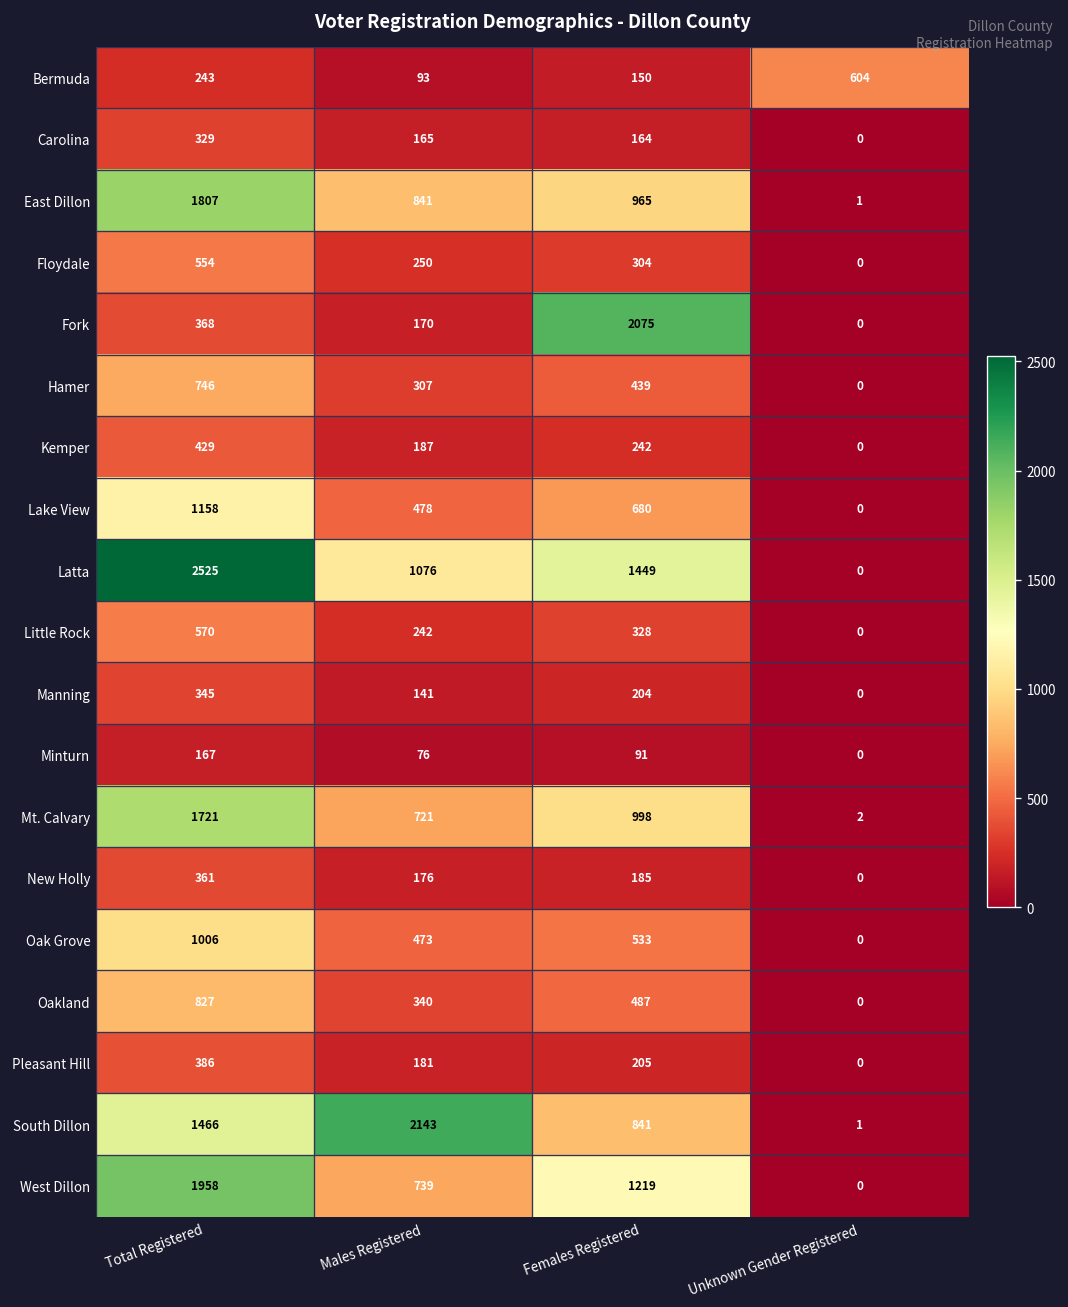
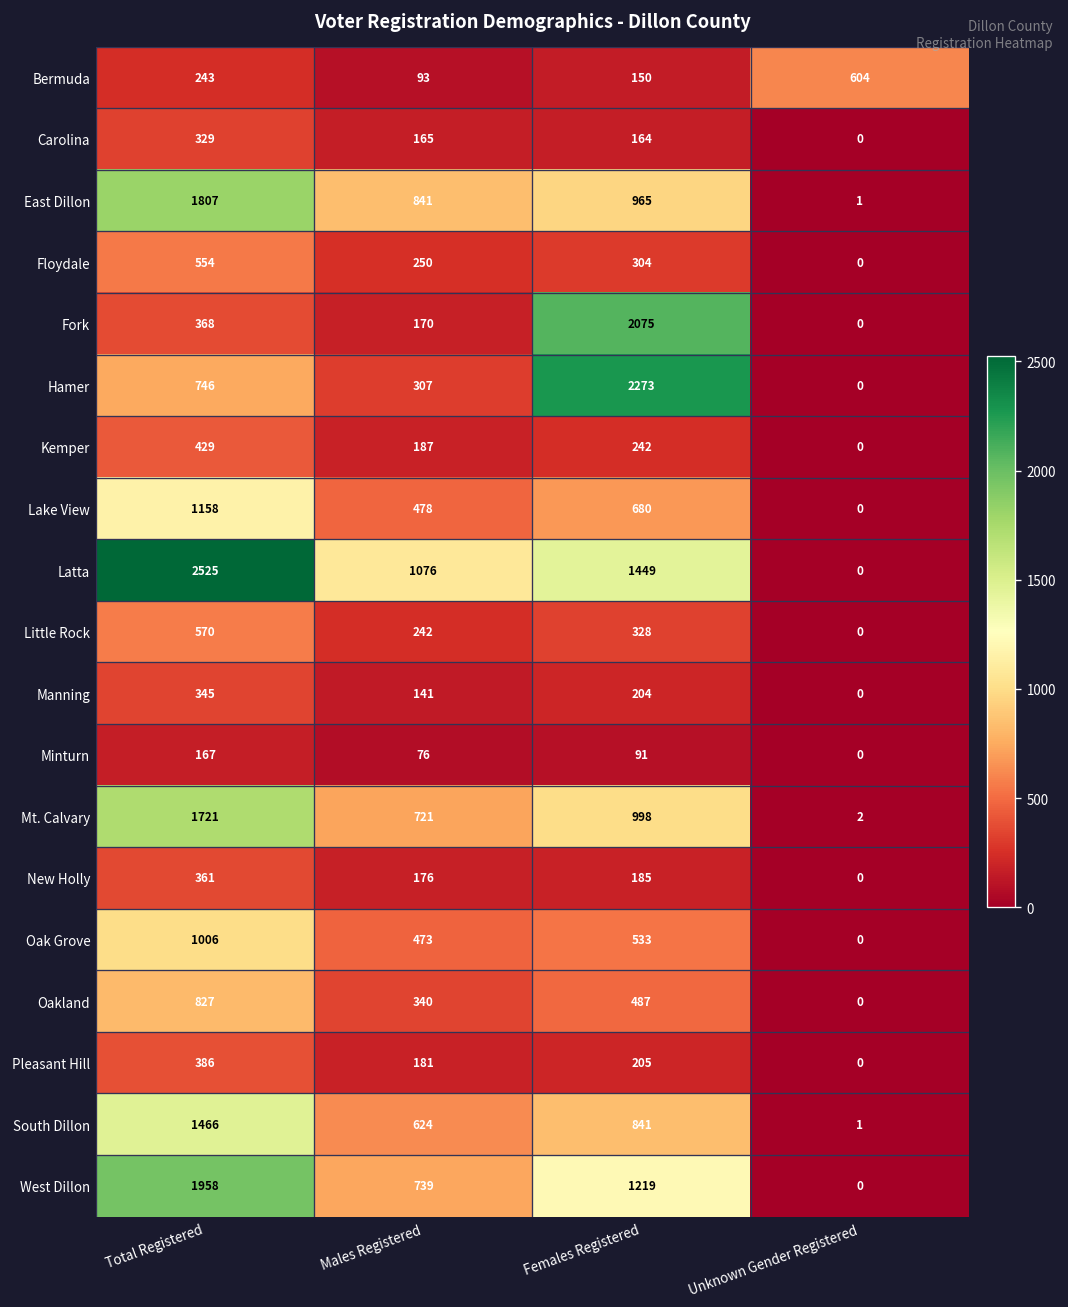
  {
    "Bermuda": {
      "Total Registered": 243,
      "Males Registered": 93,
      "Females Registered": 150,
      "Unknown Gender Registered": 604
    },
    "Carolina": {
      "Total Registered": 329,
      "Males Registered": 165,
      "Females Registered": 164,
      "Unknown Gender Registered": 0
    },
    "East Dillon": {
      "Total Registered": 1807,
      "Males Registered": 841,
      "Females Registered": 965,
      "Unknown Gender Registered": 1
    },
    "Floydale": {
      "Total Registered": 554,
      "Males Registered": 250,
      "Females Registered": 304,
      "Unknown Gender Registered": 0
    },
    "Fork": {
      "Total Registered": 368,
      "Males Registered": 170,
      "Females Registered": 2075,
      "Unknown Gender Registered": 0
    },
    "Hamer": {
      "Total Registered": 746,
      "Males Registered": 307,
-     "Females Registered": 439,
+     "Females Registered": 2273,
      "Unknown Gender Registered": 0
    },
    "Kemper": {
      "Total Registered": 429,
      "Males Registered": 187,
      "Females Registered": 242,
      "Unknown Gender Registered": 0
    },
    "Lake View": {
      "Total Registered": 1158,
      "Males Registered": 478,
      "Females Registered": 680,
      "Unknown Gender Registered": 0
    },
    "Latta": {
      "Total Registered": 2525,
      "Males Registered": 1076,
      "Females Registered": 1449,
      "Unknown Gender Registered": 0
    },
    "Little Rock": {
      "Total Registered": 570,
      "Males Registered": 242,
      "Females Registered": 328,
      "Unknown Gender Registered": 0
    },
    "Manning": {
      "Total Registered": 345,
      "Males Registered": 141,
      "Females Registered": 204,
      "Unknown Gender Registered": 0
    },
    "Minturn": {
      "Total Registered": 167,
      "Males Registered": 76,
      "Females Registered": 91,
      "Unknown Gender Registered": 0
    },
    "Mt. Calvary": {
      "Total Registered": 1721,
      "Males Registered": 721,
      "Females Registered": 998,
      "Unknown Gender Registered": 2
    },
    "New Holly": {
      "Total Registered": 361,
      "Males Registered": 176,
      "Females Registered": 185,
      "Unknown Gender Registered": 0
    },
    "Oak Grove": {
      "Total Registered": 1006,
      "Males Registered": 473,
      "Females Registered": 533,
      "Unknown Gender Registered": 0
    },
    "Oakland": {
      "Total Registered": 827,
      "Males Registered": 340,
      "Females Registered": 487,
      "Unknown Gender Registered": 0
    },
    "Pleasant Hill": {
      "Total Registered": 386,
      "Males Registered": 181,
      "Females Registered": 205,
      "Unknown Gender Registered": 0
    },
    "South Dillon": {
      "Total Registered": 1466,
-     "Males Registered": 2143,
+     "Males Registered": 624,
      "Females Registered": 841,
      "Unknown Gender Registered": 1
    },
    "West Dillon": {
      "Total Registered": 1958,
      "Males Registered": 739,
      "Females Registered": 1219,
      "Unknown Gender Registered": 0
    }
  }
